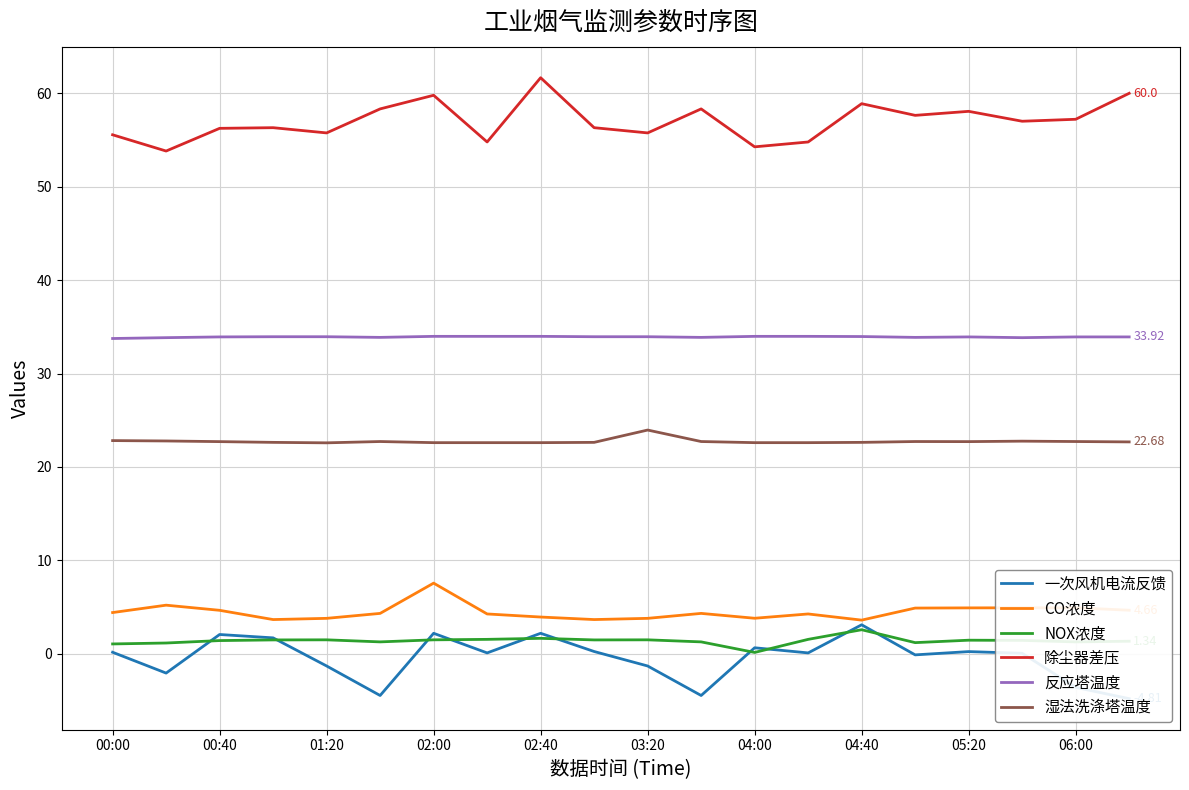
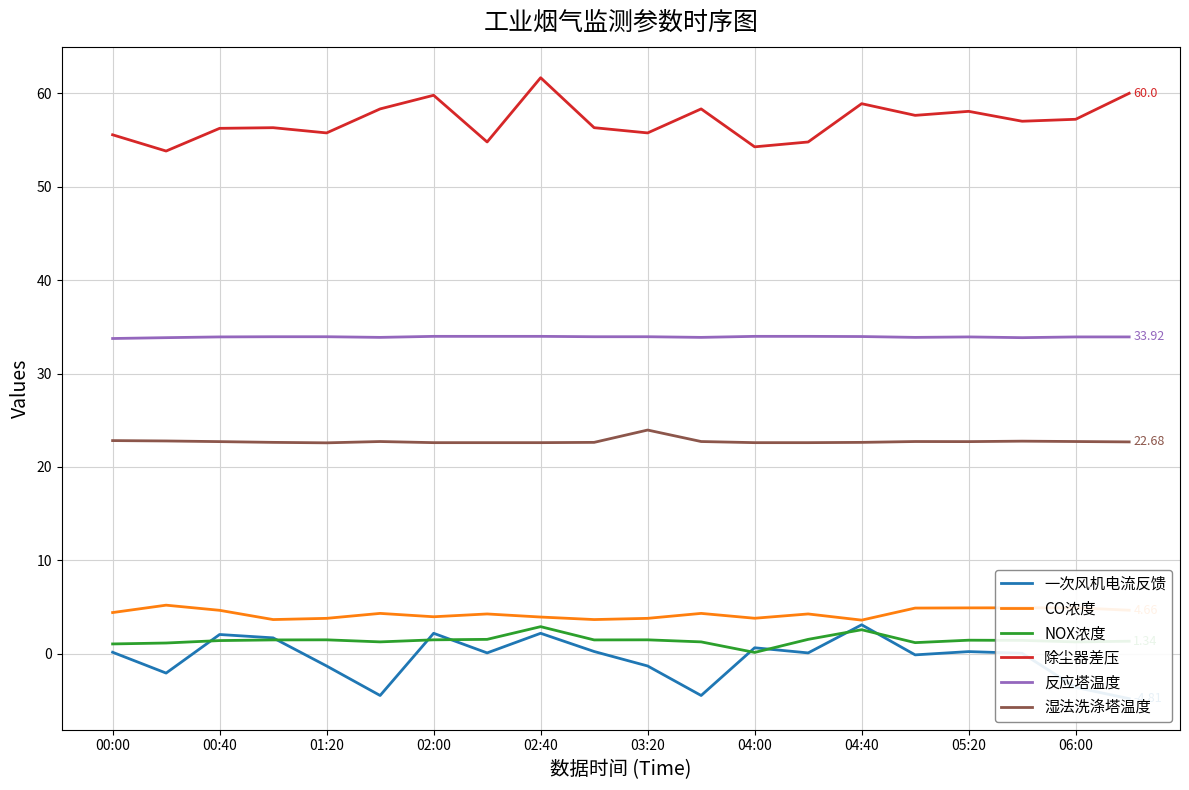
  {
    "一次风机电流反馈": {
      "00:00": 0,
      "00:40": 2,
      "01:20": -1,
      "02:00": 2,
      "02:40": 2,
      "03:20": -1,
      "04:00": 1,
      "04:40": 3,
      "05:20": 0
    },
    "CO浓度": {
      "00:00": 4,
      "00:40": 5,
      "01:20": 4,
-     "02:00": 8,
+     "02:00": 4,
      "02:40": 4,
      "03:20": 4,
      "04:00": 4,
      "04:40": 4,
      "05:20": 5
    },
    "NOX浓度": {
      "00:00": 1,
      "00:40": 1,
      "01:20": 1,
      "02:00": 1,
-     "02:40": 2,
+     "02:40": 3,
      "03:20": 1,
      "04:00": 0,
      "04:40": 3,
      "05:20": 1
    },
    "除尘器差压": {
      "00:00": 56,
      "00:40": 56,
      "01:20": 56,
      "02:00": 60,
      "02:40": 62,
      "03:20": 56,
      "04:00": 54,
      "04:40": 59,
      "05:20": 58,
      "06:00": 57
    },
    "反应塔温度": {
      "00:00": 34,
      "00:40": 34,
      "01:20": 34,
      "02:00": 34,
      "02:40": 34,
      "03:20": 34,
      "04:00": 34,
      "04:40": 34,
      "05:20": 34,
      "06:00": 34
    },
    "湿法洗涤塔温度": {
      "00:00": 23,
      "00:40": 23,
      "01:20": 23,
      "02:00": 23,
      "02:40": 23,
      "03:20": 24,
      "04:00": 23,
      "04:40": 23,
      "05:20": 23,
      "06:00": 23
    }
  }
